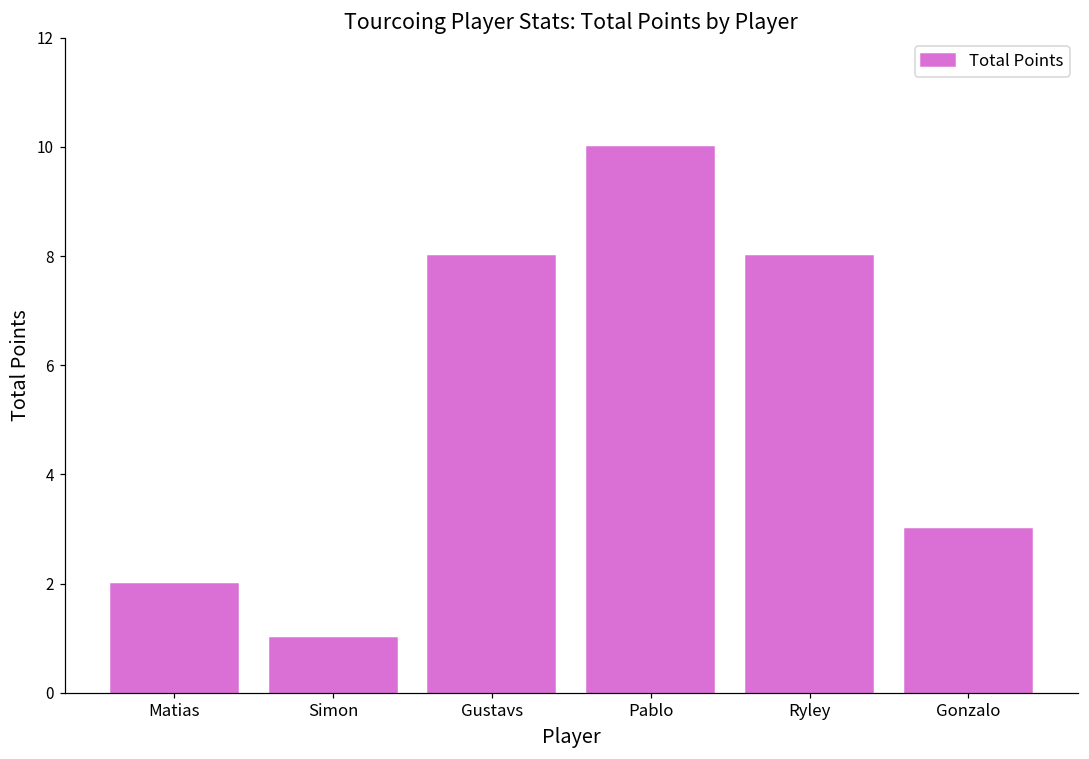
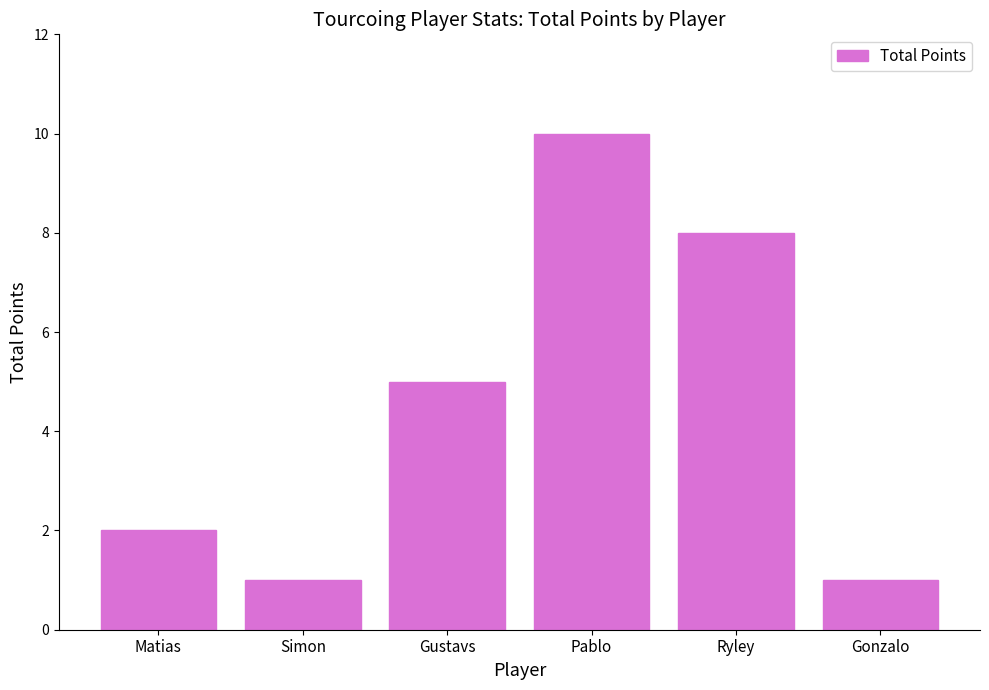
  {
    "Matias": 2,
    "Simon": 1,
-   "Gustavs": 8,
+   "Gustavs": 5,
    "Pablo": 10,
    "Ryley": 8,
-   "Gonzalo": 3
+   "Gonzalo": 1
  }
